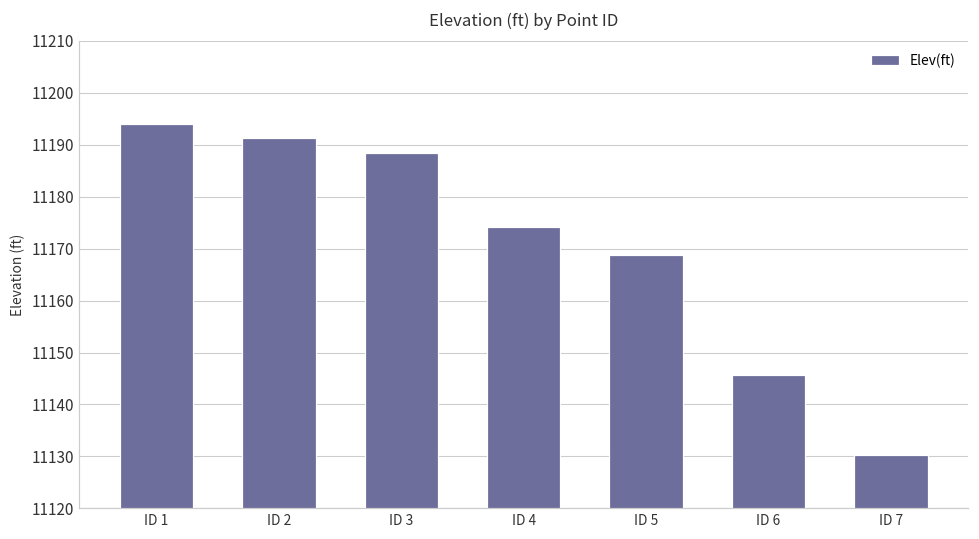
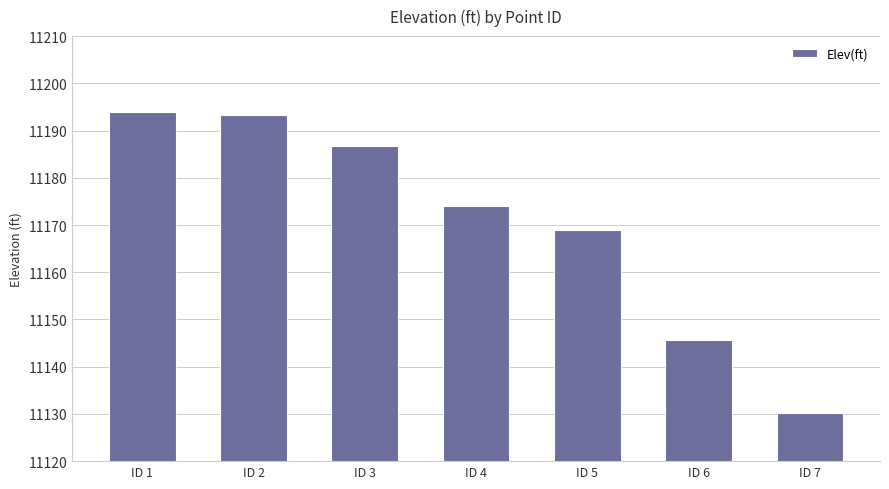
  {
    "ID 1": 11194,
-   "ID 2": 11191,
-   "ID 3": 11188,
+   "ID 2": 11193,
+   "ID 3": 11187,
    "ID 4": 11174,
    "ID 5": 11169,
    "ID 6": 11146,
    "ID 7": 11130
  }
